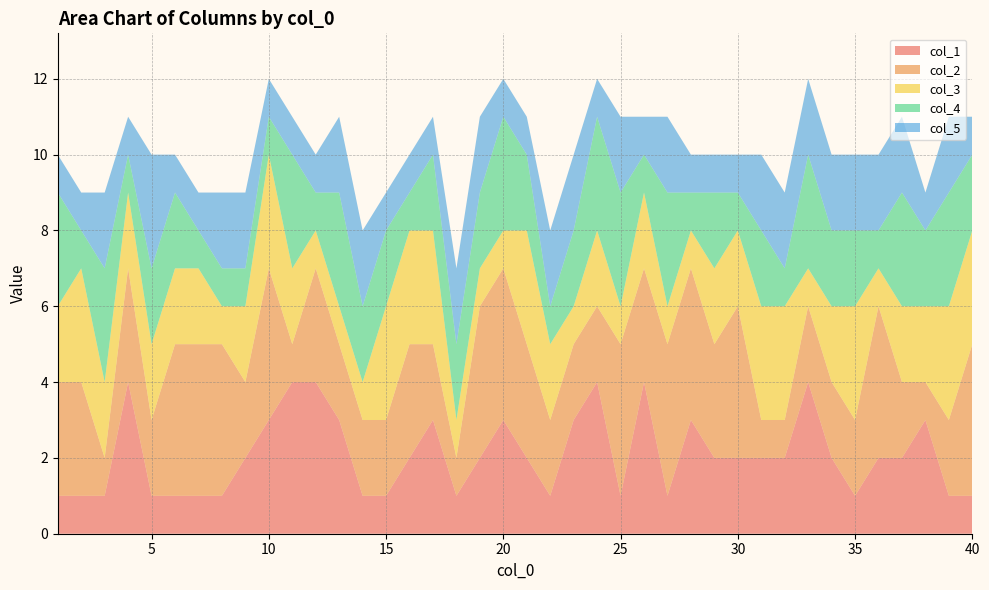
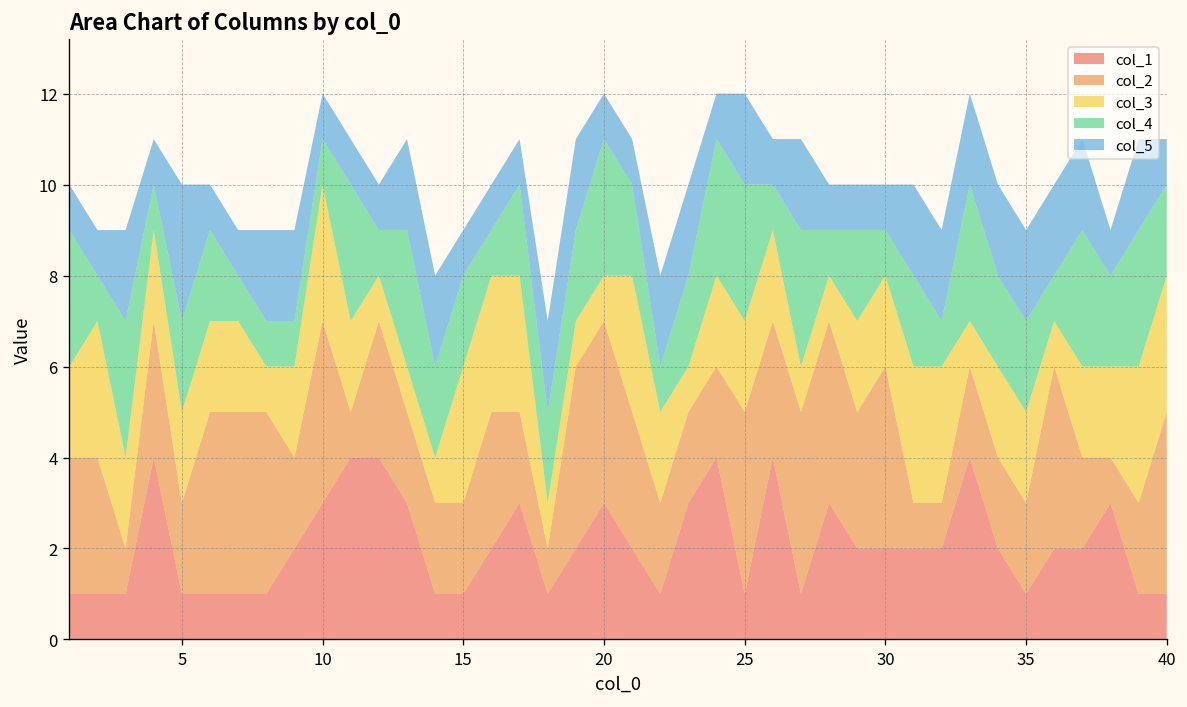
  {
    "col_3": {
-     "25": 1,
-     "35": 3
+     "25": 2,
+     "35": 2
    }
  }
